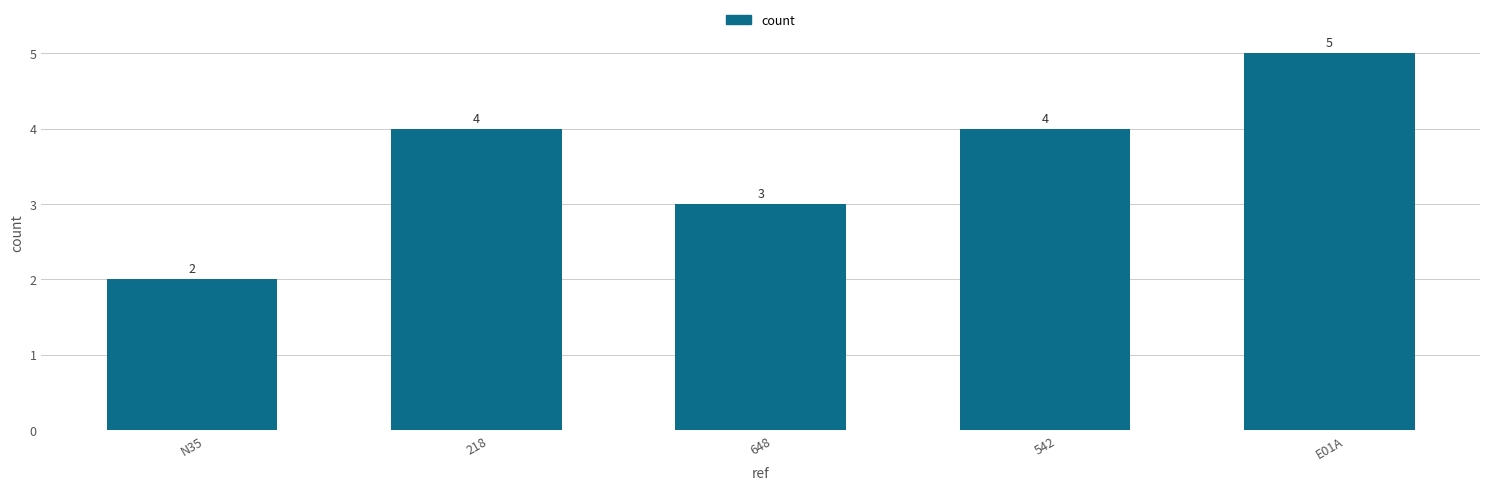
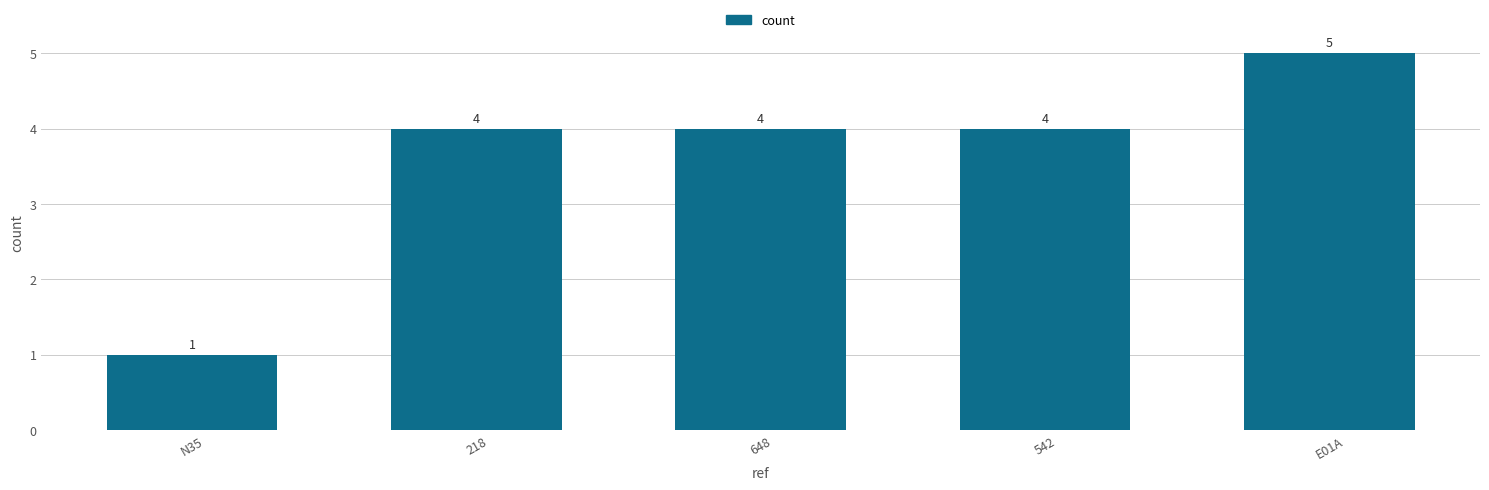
  {
-   "N35": 2,
+   "N35": 1,
    "218": 4,
-   "648": 3,
+   "648": 4,
    "542": 4,
    "E01A": 5
  }
